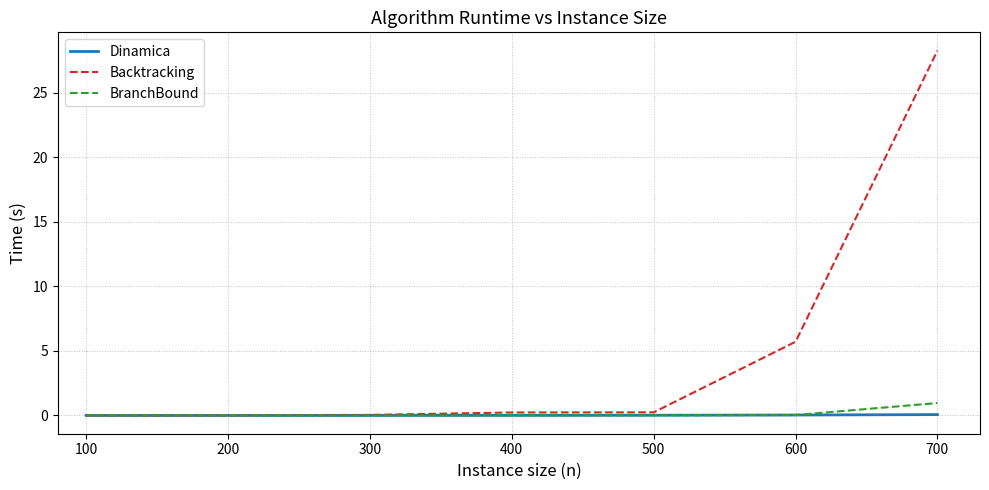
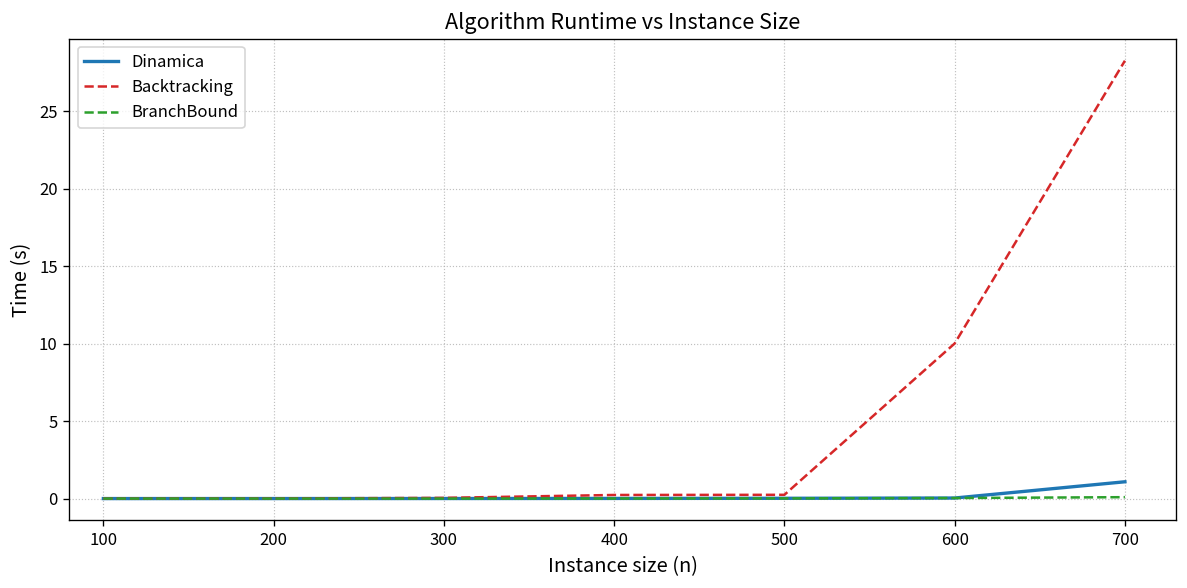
  {
    "Dinamica": {
-     "700": 0.1
+     "700": 1.1
    },
    "Backtracking": {
      "400": 0.2,
      "500": 0.2,
-     "600": 5.7,
+     "600": 10.0,
      "700": 28.3
    },
    "BranchBound": {
-     "700": 1.0
+     "700": 0.1
    }
  }
